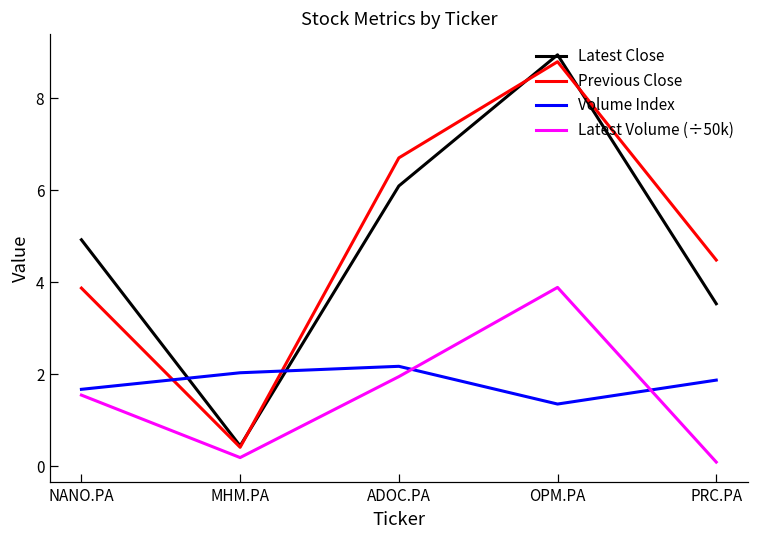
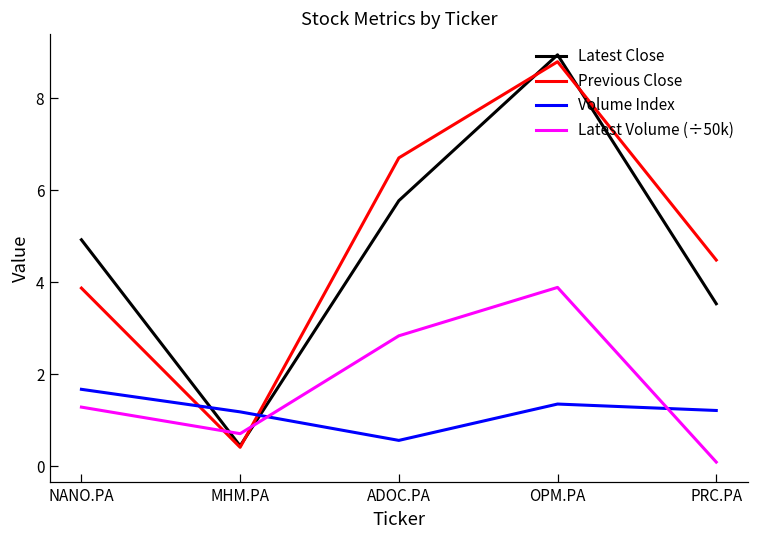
  {
    "Latest Close": {
      "NANO.PA": 4.9,
-     "ADOC.PA": 6.1,
+     "ADOC.PA": 5.8,
      "OPM.PA": 8.9,
      "PRC.PA": 3.5
    },
    "Previous Close": {
      "NANO.PA": 3.9,
      "ADOC.PA": 6.7,
      "OPM.PA": 8.8,
      "PRC.PA": 4.5
    },
    "Volume Index": {
      "NANO.PA": 1.7,
-     "MHM.PA": 2.0,
-     "ADOC.PA": 2.2,
+     "MHM.PA": 1.2,
+     "ADOC.PA": 0.6,
      "OPM.PA": 1.4,
-     "PRC.PA": 1.9
+     "PRC.PA": 1.2
    },
    "Latest Volume (÷50k)": {
-     "NANO.PA": 1.5,
-     "MHM.PA": 0.2,
-     "ADOC.PA": 1.9,
+     "NANO.PA": 1.3,
+     "MHM.PA": 0.7,
+     "ADOC.PA": 2.8,
      "OPM.PA": 3.9,
      "PRC.PA": 0.1
    }
  }
